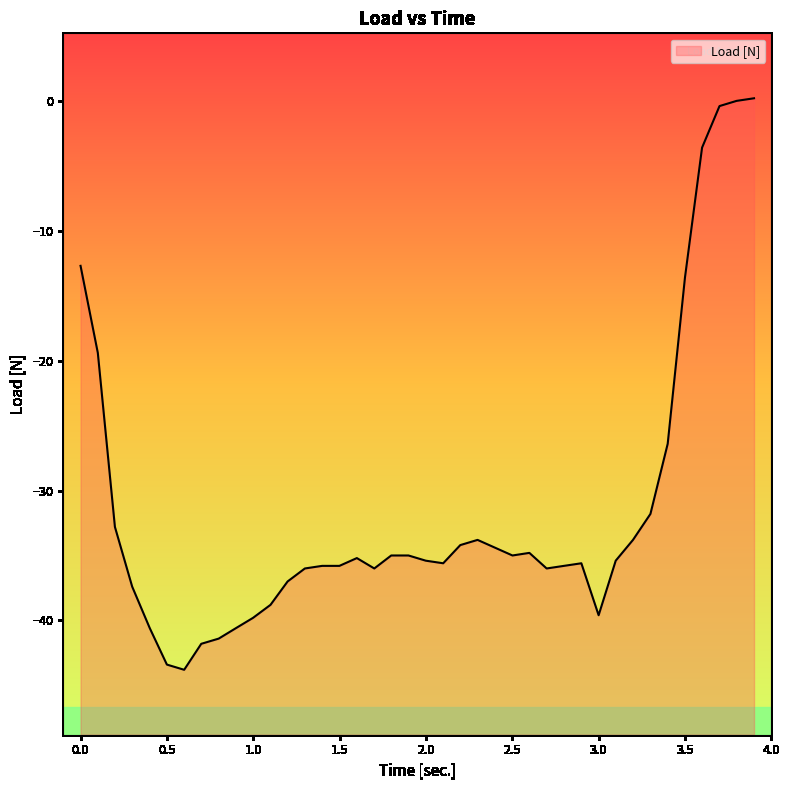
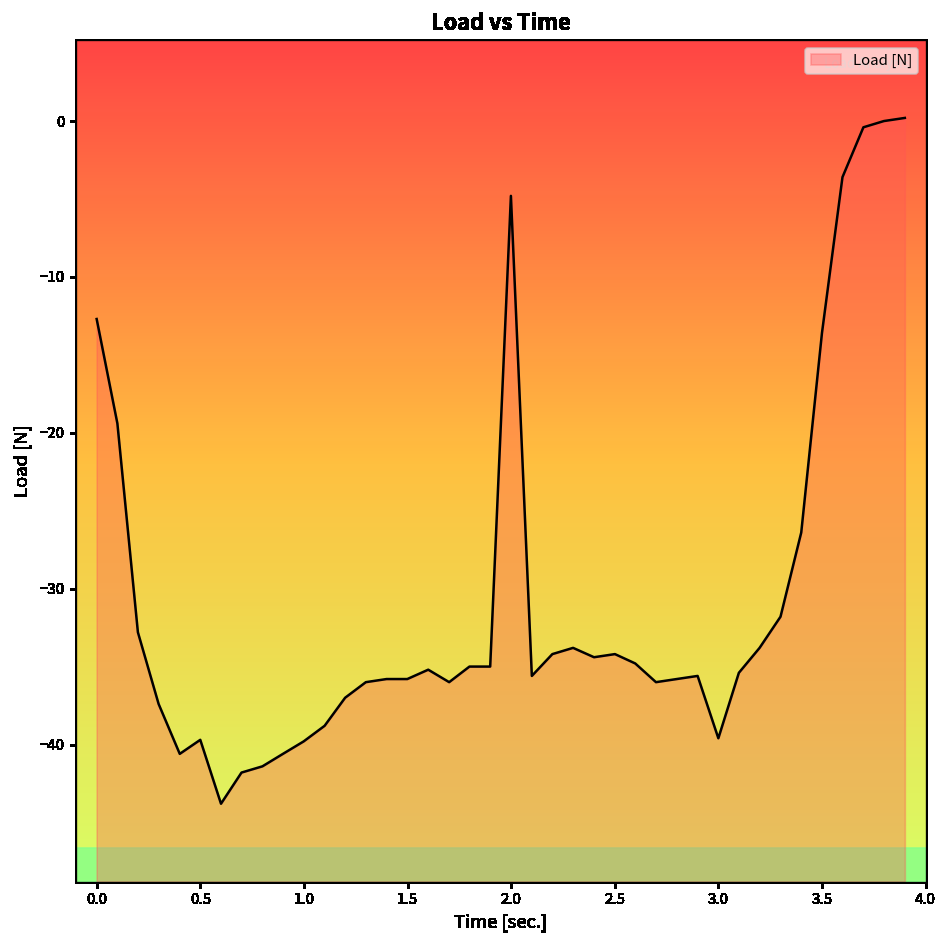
  {
    "0.0": -12.7,
-   "0.5": -43.4,
+   "0.5": -39.7,
    "1.0": -39.8,
    "1.5": -35.8,
-   "2.0": -35.4,
-   "2.5": -35.0,
+   "2.0": -4.8,
+   "2.5": -34.2,
    "3.0": -39.6,
    "3.5": -13.6
  }
